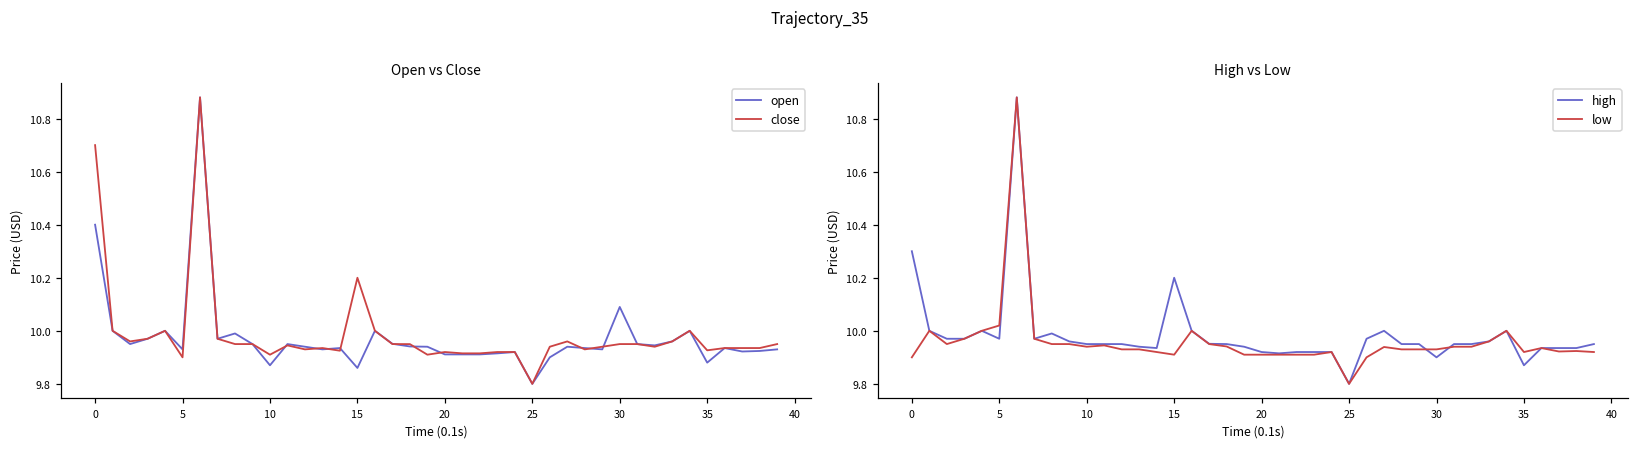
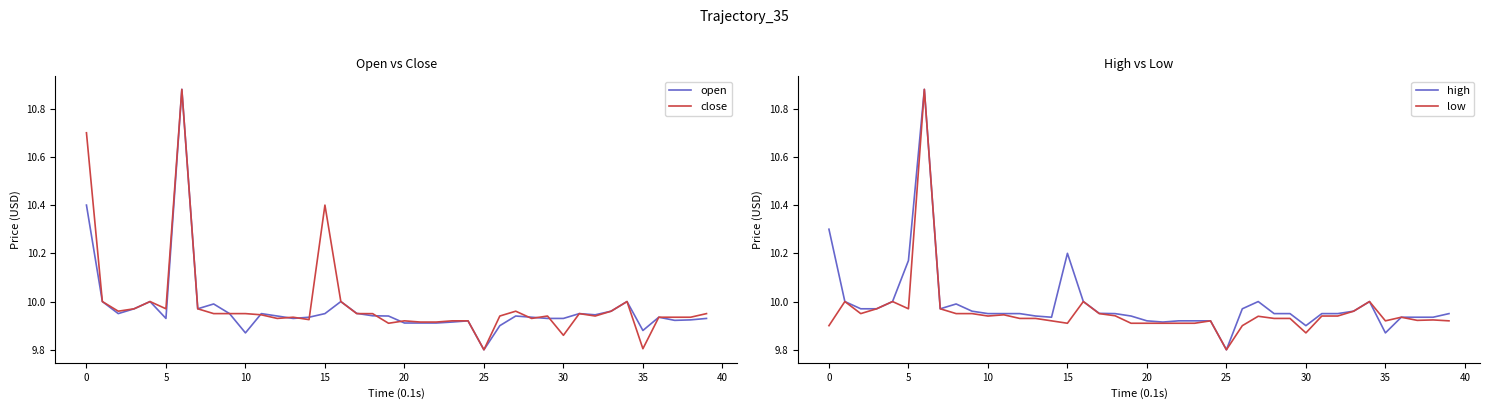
  {
    "Open vs Close": {
      "open": {
        "0": 10.40,
        "5": 9.93,
        "10": 9.87,
-       "15": 9.86,
-       "30": 10.09,
+       "15": 9.95,
+       "30": 9.93,
        "35": 9.88
      },
      "close": {
        "0": 10.70,
-       "5": 9.90,
-       "10": 9.91,
-       "15": 10.2,
-       "30": 9.95,
-       "35": 9.93
+       "5": 9.97,
+       "10": 9.95,
+       "15": 10.4,
+       "30": 9.86,
+       "35": 9.80
      }
    },
    "High vs Low": {
      "high": {
        "0": 10.30,
-       "5": 9.97,
+       "5": 10.17,
        "15": 10.20,
        "30": 9.90,
        "35": 9.87
      },
      "low": {
        "0": 9.90,
-       "5": 10.02,
+       "5": 9.97,
        "15": 9.91,
-       "30": 9.93,
+       "30": 9.87,
        "35": 9.92
      }
    }
  }
